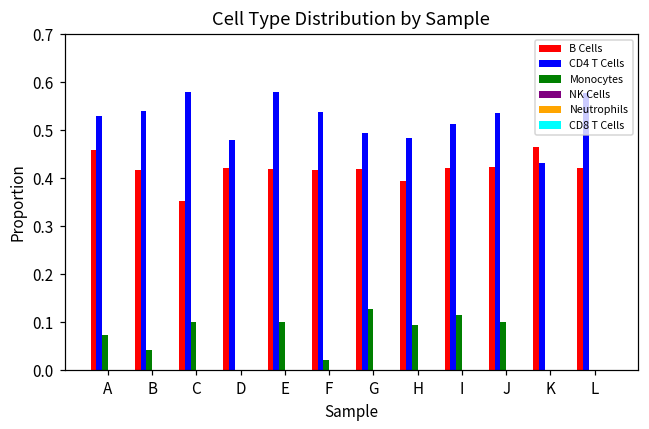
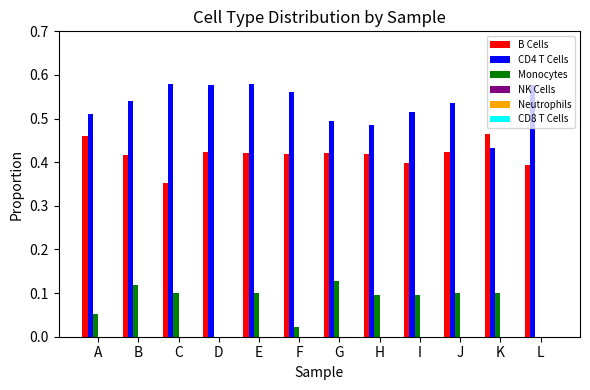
  {
    "B Cells": {
      "A": 0.46,
      "B": 0.42,
      "C": 0.35,
      "D": 0.42,
      "E": 0.42,
      "F": 0.42,
      "G": 0.42,
-     "H": 0.39,
-     "I": 0.42,
+     "H": 0.42,
+     "I": 0.40,
      "J": 0.42,
      "K": 0.46,
-     "L": 0.42
+     "L": 0.39
    },
    "CD4 T Cells": {
-     "A": 0.53,
+     "A": 0.51,
      "B": 0.54,
      "C": 0.58,
-     "D": 0.48,
+     "D": 0.58,
      "E": 0.58,
-     "F": 0.54,
+     "F": 0.56,
      "G": 0.49,
      "H": 0.49,
      "I": 0.51,
      "J": 0.54,
      "K": 0.43
    },
    "Monocytes": {
-     "A": 0.07,
-     "B": 0.04,
+     "A": 0.05,
+     "B": 0.12,
      "C": 0.10,
      "D": 0.00,
      "E": 0.10,
      "F": 0.02,
      "G": 0.13,
      "H": 0.10,
-     "I": 0.12,
+     "I": 0.09,
      "J": 0.10,
-     "K": 0.0,
+     "K": 0.1,
      "L": 0.00
    },
    "NK Cells": {
      "A": 0.00,
      "B": 0.00,
      "C": 0.00,
      "D": 0.00,
      "E": 0.00,
      "F": 0.00,
      "G": 0.00,
      "H": 0.00,
      "I": 0.00,
      "J": 0.00,
      "K": 0.00,
      "L": 0.00
    },
    "Neutrophils": {
      "A": 0.00,
      "B": 0.00,
      "C": 0.00,
      "D": 0.00,
      "E": 0.00,
      "F": 0.00,
      "G": 0.00,
      "H": 0.00,
      "I": 0.00,
      "J": 0.00,
      "K": 0.00,
      "L": 0.00
    },
    "CD8 T Cells": {
      "A": 0.00,
      "B": 0.00,
      "C": 0.00,
      "D": 0.00,
      "E": 0.00,
      "F": 0.00,
      "G": 0.00,
      "H": 0.00,
      "I": 0.00,
      "J": 0.00,
      "K": 0.00,
      "L": 0.00
    }
  }
